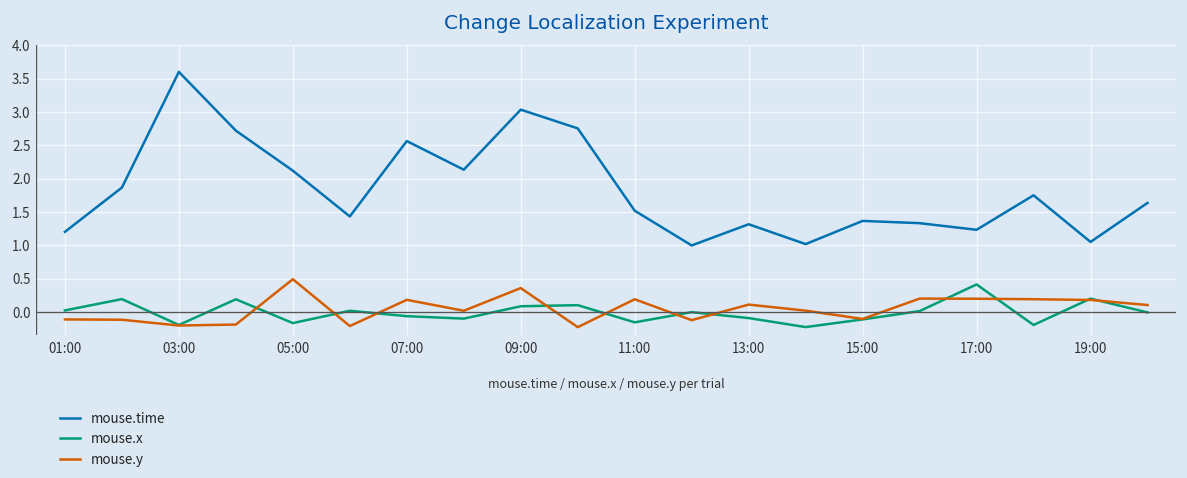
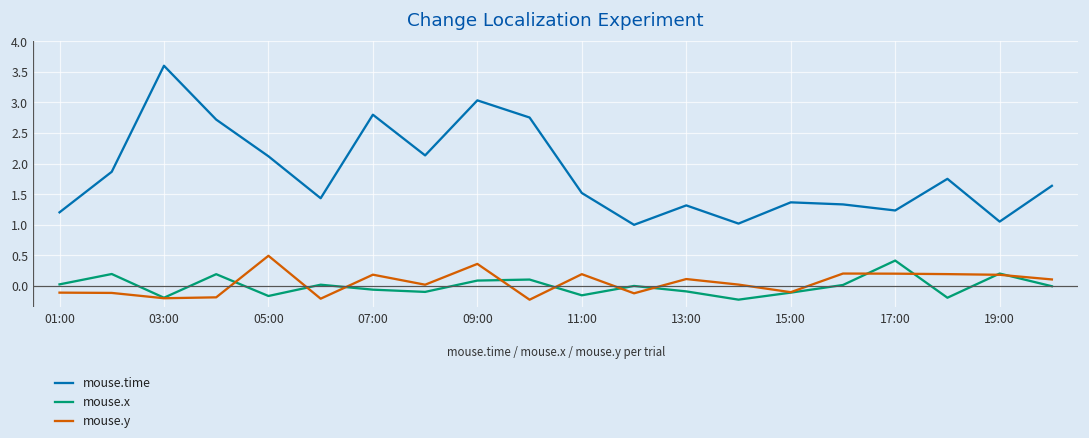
  {
    "mouse.time": {
      "01:00": 1.2,
      "03:00": 3.6,
      "05:00": 2.1,
-     "07:00": 2.6,
+     "07:00": 2.8,
      "09:00": 3.0,
      "11:00": 1.5,
      "13:00": 1.3,
      "15:00": 1.4,
      "17:00": 1.2,
      "19:00": 1.1
    },
    "mouse.x": {
      "01:00": 0.0,
      "05:00": -0.2,
      "07:00": -0.1,
      "09:00": 0.1,
      "11:00": -0.2,
      "13:00": -0.1,
      "17:00": 0.4
    },
    "mouse.y": {
      "01:00": -0.1,
      "05:00": 0.5,
      "07:00": 0.2,
      "09:00": 0.4,
      "11:00": 0.2,
      "13:00": 0.1,
      "17:00": 0.2
    }
  }
